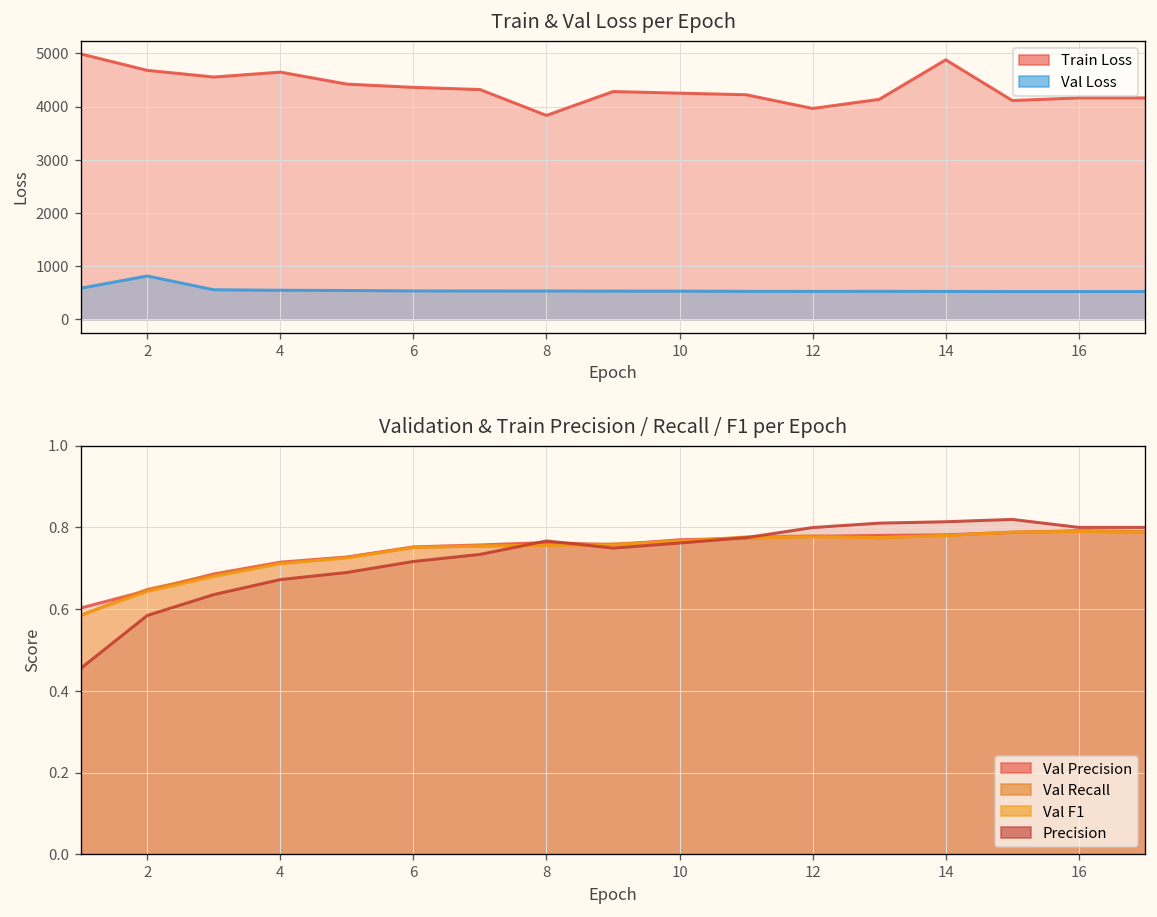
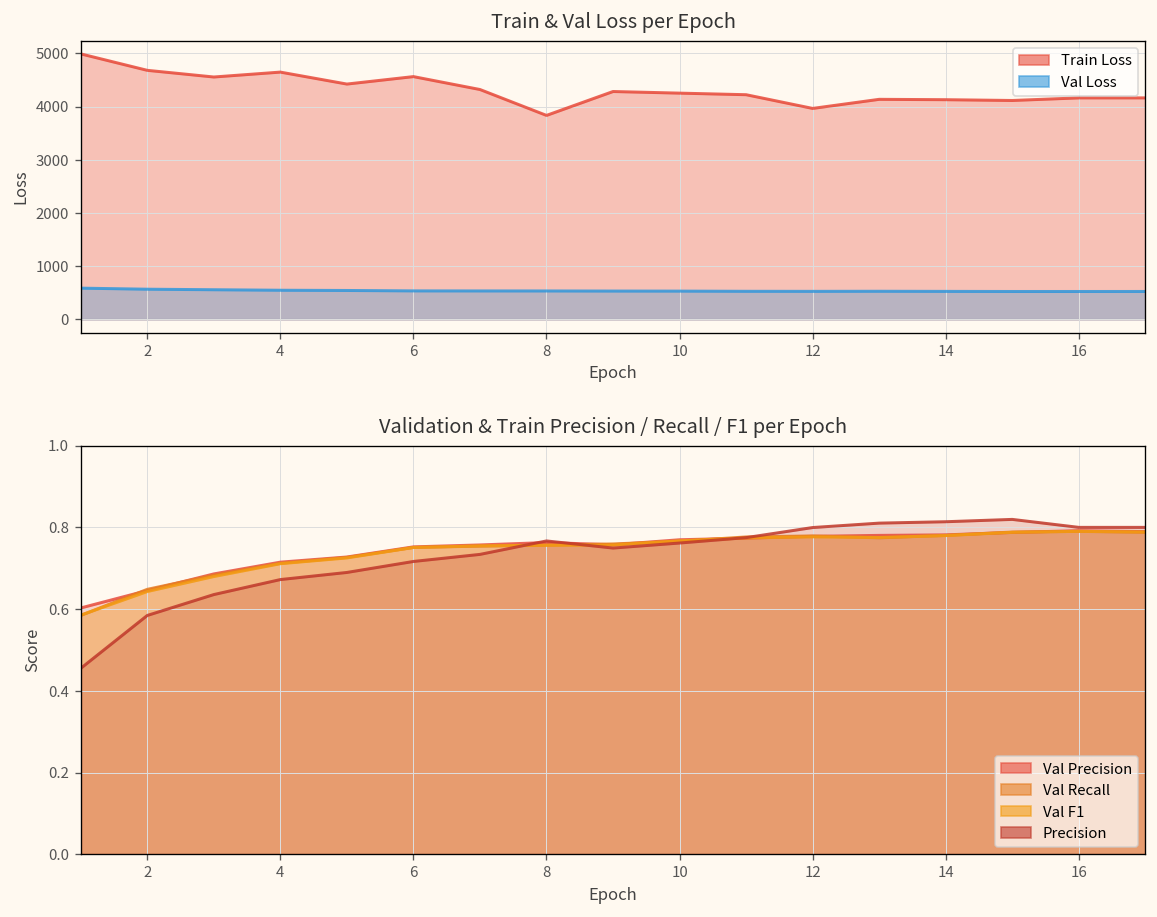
  {
    "Train & Val Loss per Epoch": {
      "Train Loss": {
        "2": 4700,
        "4": 4600,
-       "6": 4400,
+       "6": 4600,
        "8": 3800,
        "10": 4300,
        "12": 4000,
-       "14": 4900
+       "14": 4100
      },
      "Val Loss": {
-       "2": 800,
+       "2": 600,
        "4": 500,
        "6": 500,
        "8": 500,
        "10": 500,
        "12": 500,
        "14": 500,
        "16": 500
      }
    }
  }
